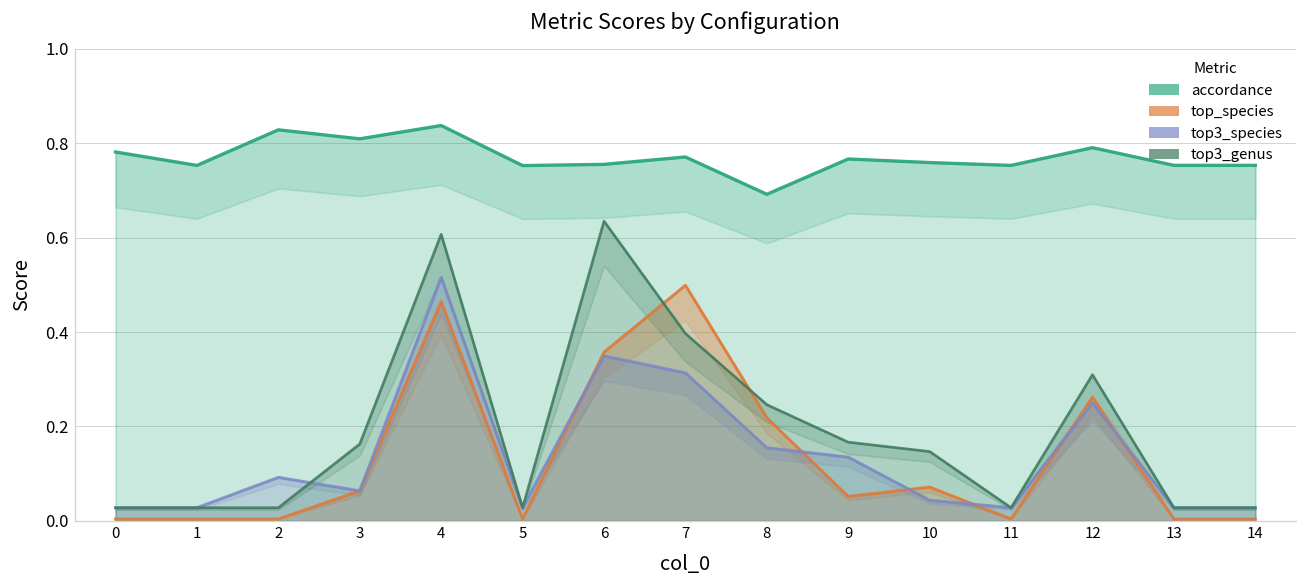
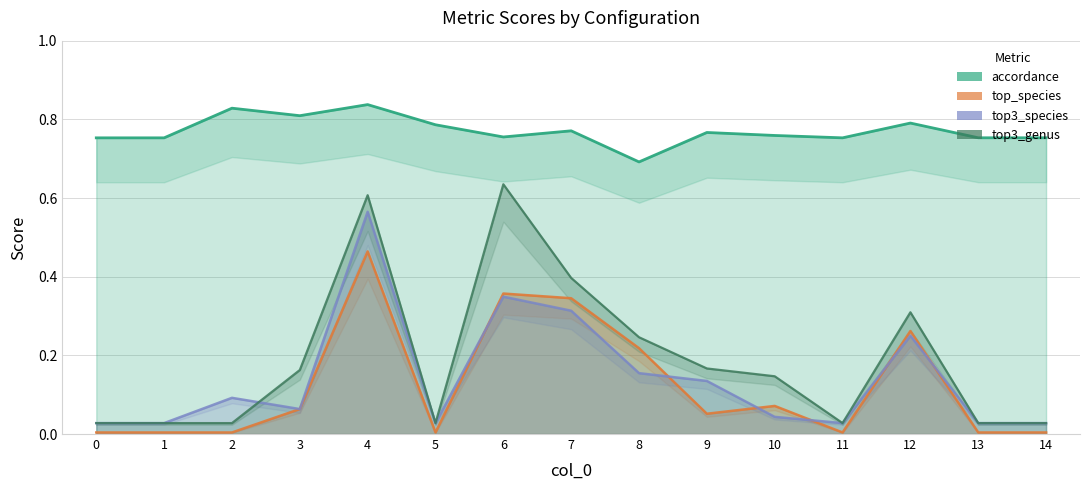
  {
    "accordance": {
-     "0": 0.78,
+     "0": 0.75,
      "1": 0.75,
      "2": 0.83,
      "3": 0.81,
      "4": 0.84,
-     "5": 0.75,
+     "5": 0.79,
      "6": 0.76,
      "7": 0.77,
      "8": 0.69,
      "9": 0.77,
      "10": 0.76,
      "11": 0.75,
      "12": 0.79,
      "13": 0.75,
      "14": 0.75
    },
    "top_species": {
      "0": 0.00,
      "1": 0.00,
      "2": 0.00,
      "4": 0.46,
      "5": 0.00,
      "6": 0.36,
-     "7": 0.50,
+     "7": 0.35,
      "8": 0.22,
      "9": 0.05,
      "10": 0.07,
      "11": 0.00,
      "12": 0.26,
      "13": 0.00,
      "14": 0.00
    },
    "top3_species": {
      "2": 0.09,
-     "4": 0.52,
+     "4": 0.57,
      "6": 0.35,
      "7": 0.31,
      "8": 0.15,
      "9": 0.13,
      "10": 0.04,
      "12": 0.25
    },
    "top3_genus": {
      "2": 0.03,
      "3": 0.16,
      "4": 0.61,
      "6": 0.63,
      "7": 0.40,
      "8": 0.25,
      "9": 0.17,
      "10": 0.15,
      "12": 0.31
    }
  }
